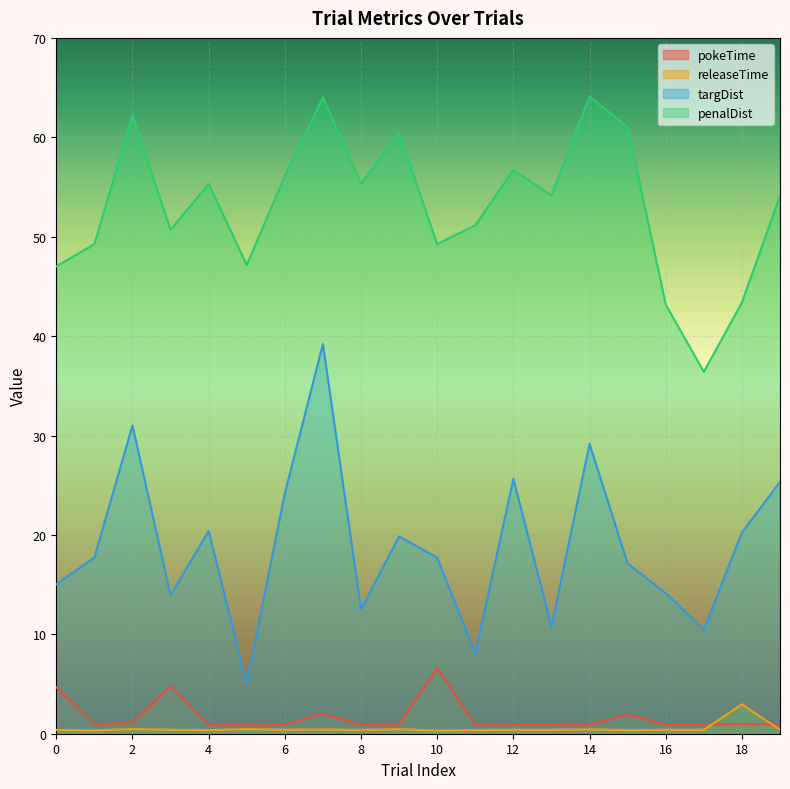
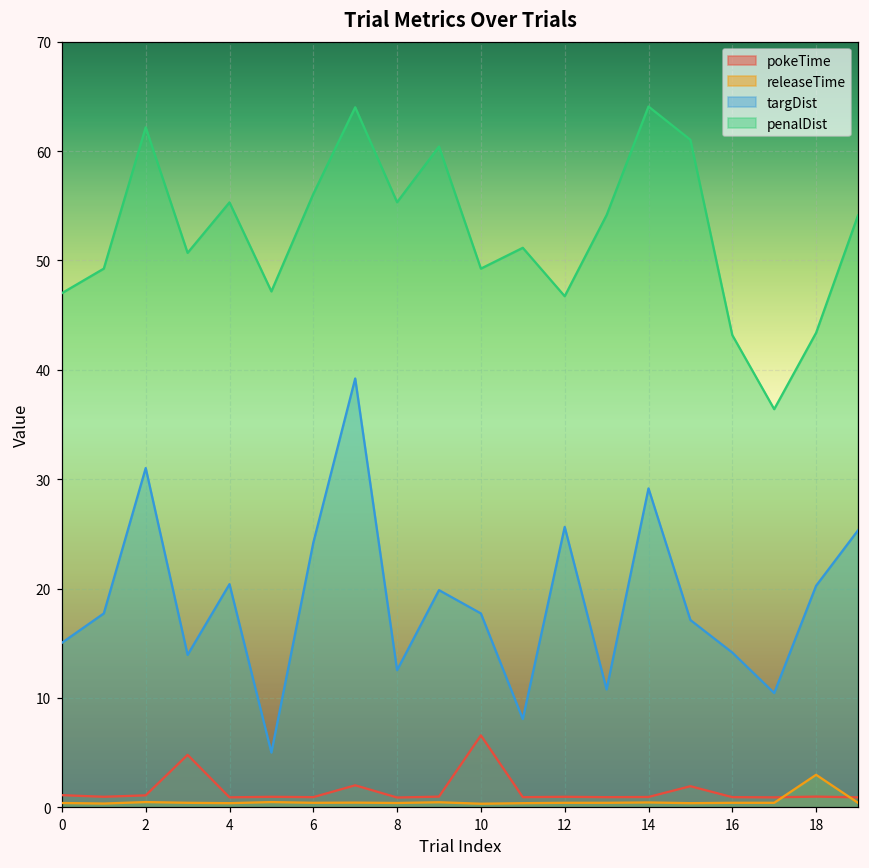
  {
    "pokeTime": {
-     "0": 5,
+     "0": 1,
      "2": 1,
      "4": 1,
      "6": 1,
      "8": 1,
      "10": 7,
      "12": 1,
      "14": 1,
      "16": 1,
      "18": 1
    },
    "releaseTime": {
      "0": 0,
      "2": 0,
      "4": 0,
      "6": 0,
      "8": 0,
      "10": 0,
      "12": 0,
      "14": 0,
      "16": 0,
      "18": 3
    },
    "targDist": {
      "0": 15,
      "2": 31,
      "4": 20,
      "6": 24,
      "8": 13,
      "10": 18,
      "12": 26,
      "14": 29,
      "16": 14,
      "18": 20
    },
    "penalDist": {
      "0": 47,
      "2": 62,
      "4": 55,
      "6": 56,
      "8": 55,
      "10": 49,
-     "12": 57,
+     "12": 47,
      "14": 64,
      "16": 43,
      "18": 43
    }
  }
